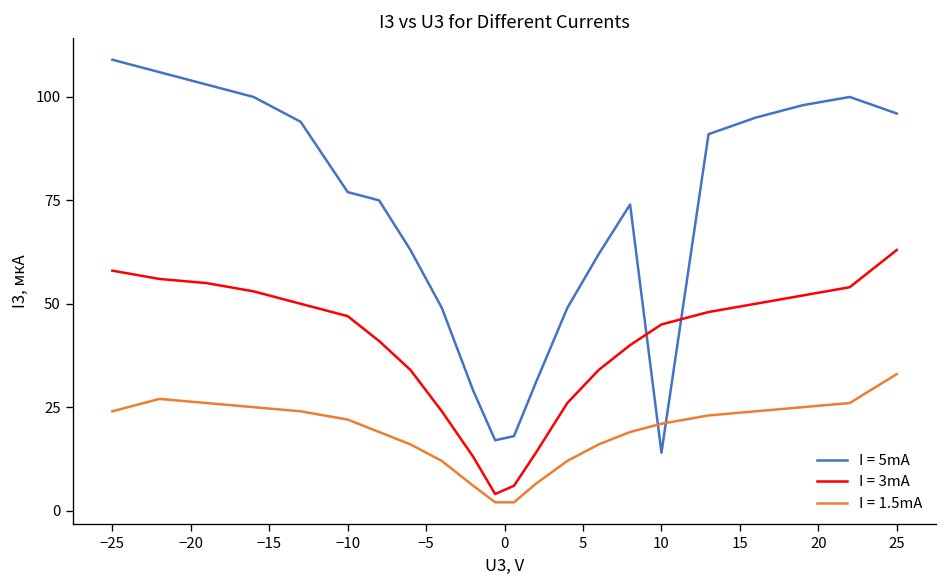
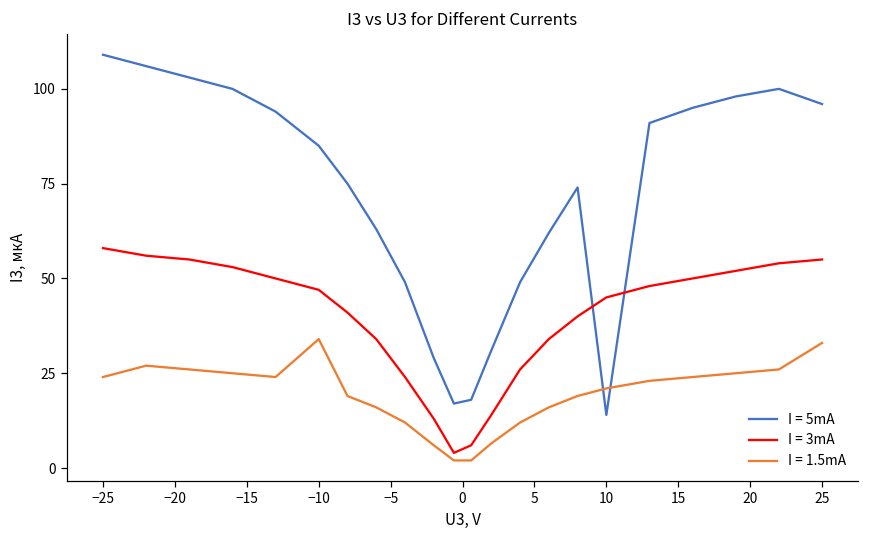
  {
    "I = 5mA": {
      "−25": 109,
-     "−10": 77,
+     "−10": 85,
      "10": 14,
      "25": 96
    },
    "I = 3mA": {
      "−25": 58,
      "−10": 47,
      "10": 45,
-     "25": 63
+     "25": 55
    },
    "I = 1.5mA": {
      "−25": 24,
-     "−10": 22,
+     "−10": 34,
      "10": 21,
      "25": 33
    }
  }
